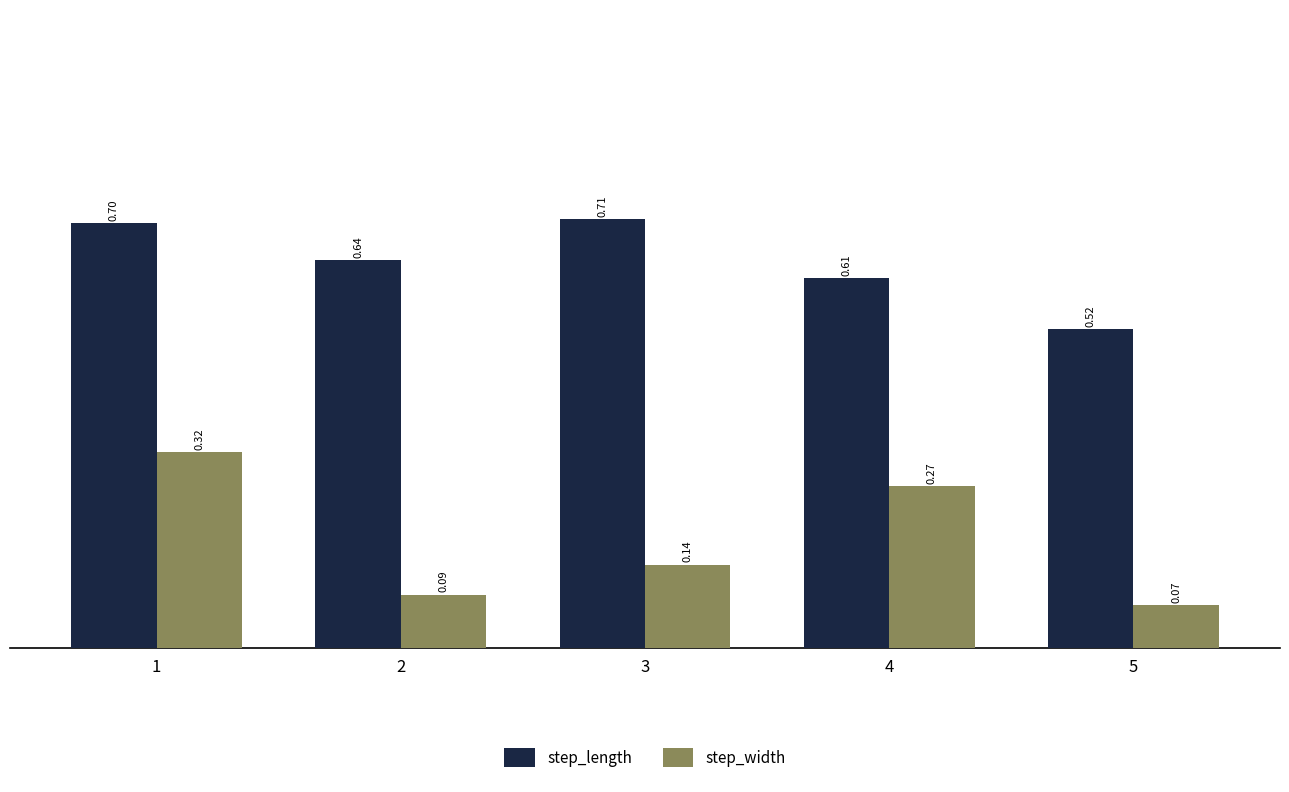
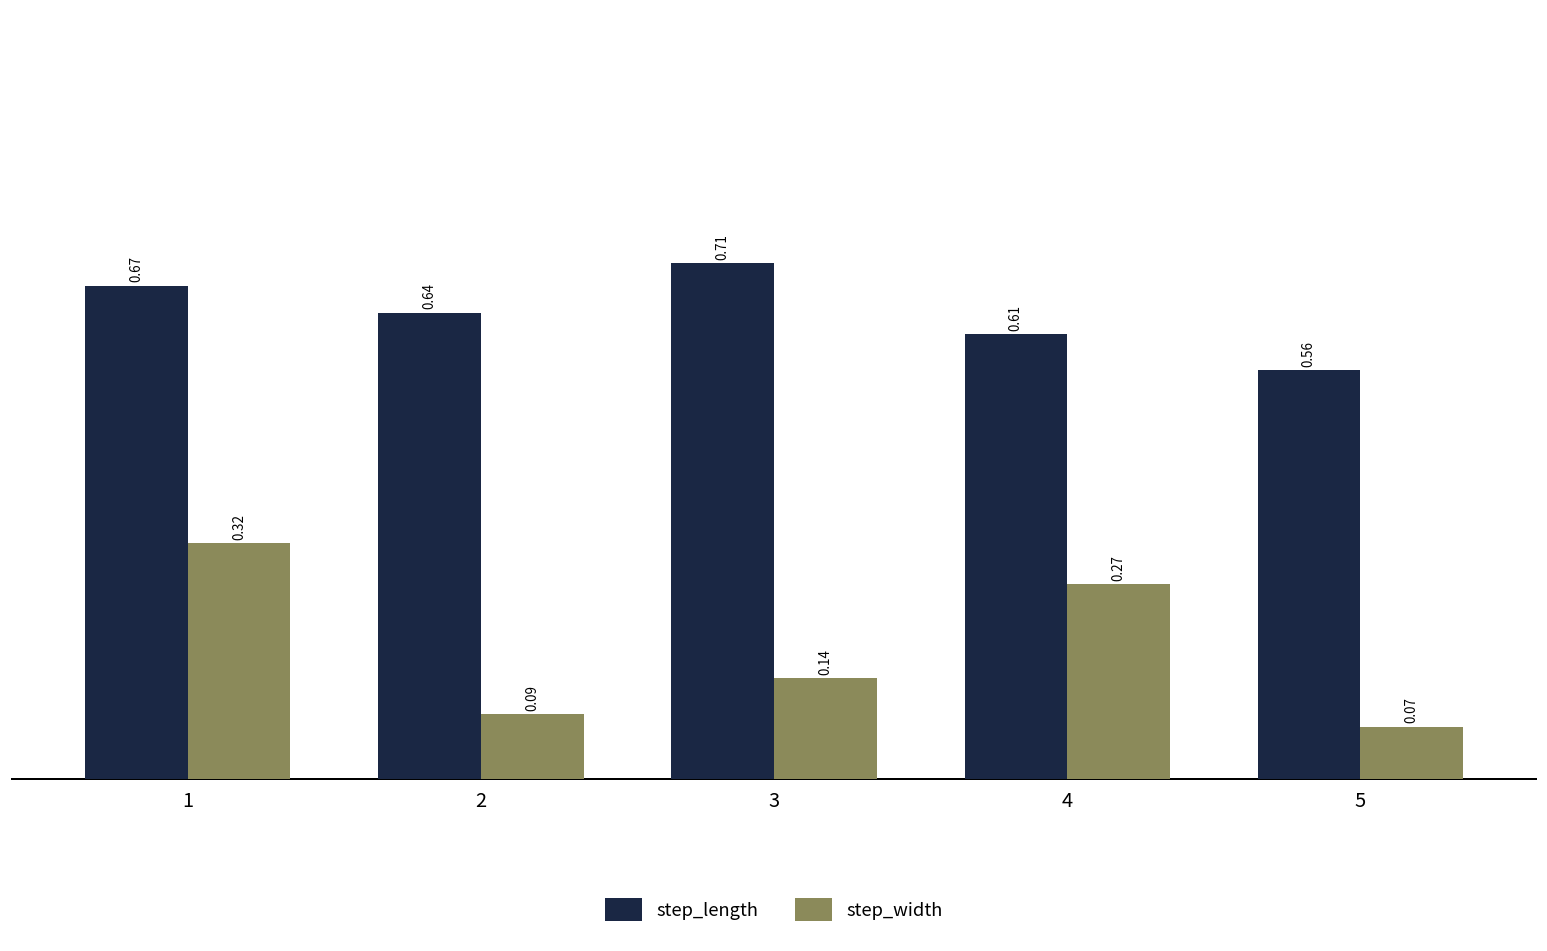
  {
    "step_length": {
-     "1": 0.70,
+     "1": 0.67,
      "2": 0.64,
      "3": 0.71,
      "4": 0.61,
-     "5": 0.52
+     "5": 0.56
    },
    "step_width": {
      "1": 0.32,
      "2": 0.09,
      "3": 0.14,
      "4": 0.27,
      "5": 0.07
    }
  }
